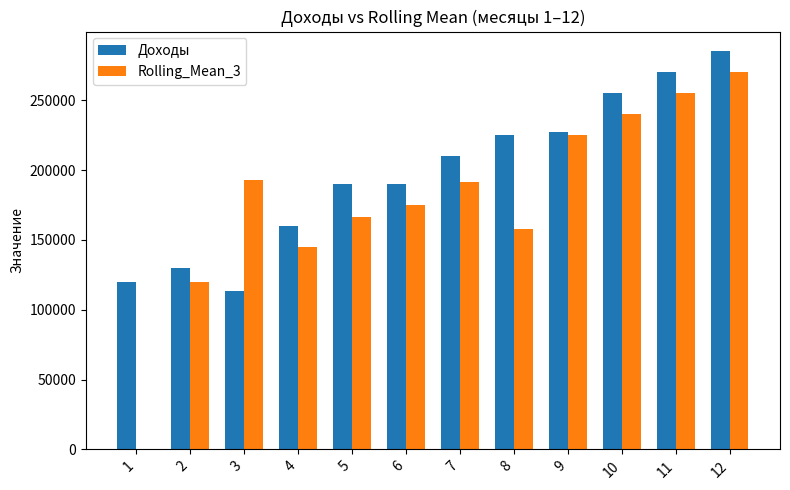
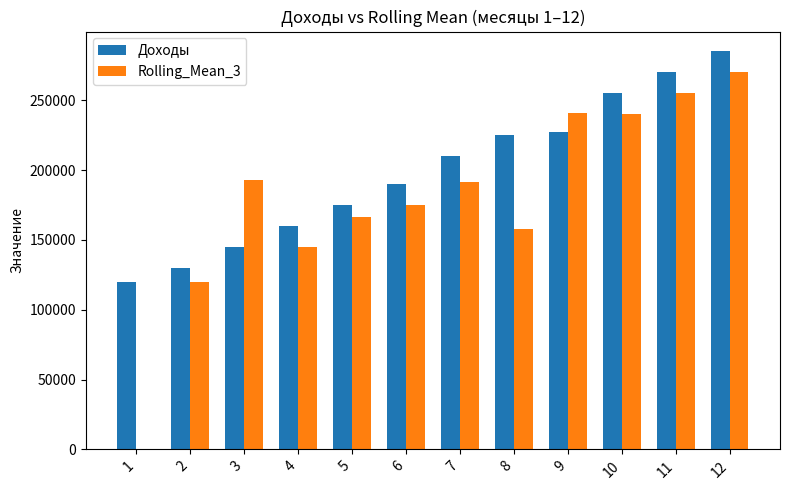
  {
    "Доходы": {
      "1": 120000,
      "2": 130000,
-     "3": 114000,
+     "3": 145000,
      "4": 160000,
-     "5": 190000,
+     "5": 175000,
      "6": 190000,
      "7": 210000,
      "8": 225000,
      "9": 227000,
      "10": 255000,
      "11": 270000,
      "12": 285000
    },
    "Rolling_Mean_3": {
      "1": 0,
      "2": 120000,
      "3": 193000,
      "4": 145000,
      "5": 166000,
      "6": 175000,
      "7": 192000,
      "8": 158000,
-     "9": 225000,
+     "9": 241000,
      "10": 240000,
      "11": 255000,
      "12": 270000
    }
  }
